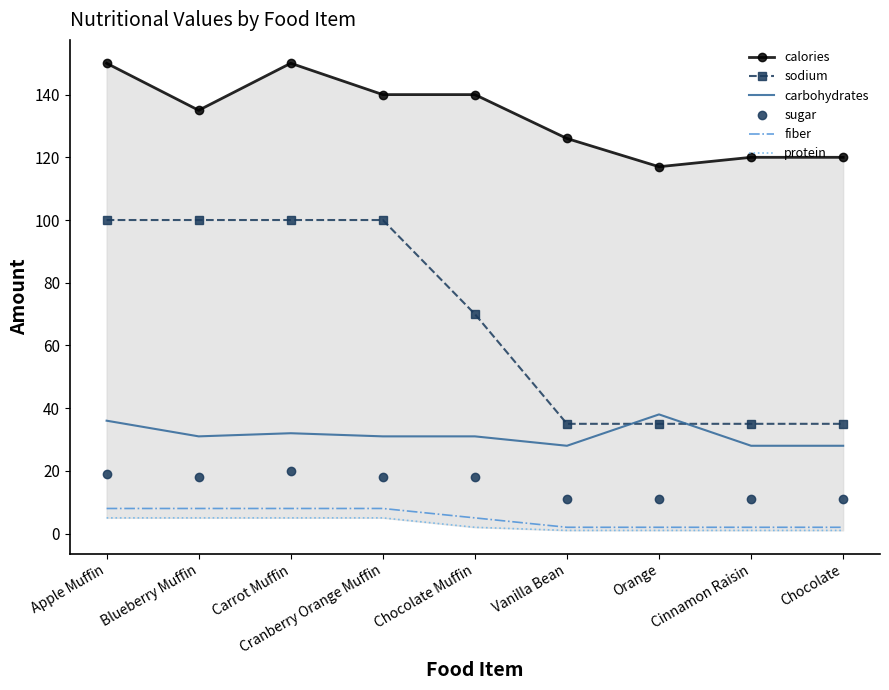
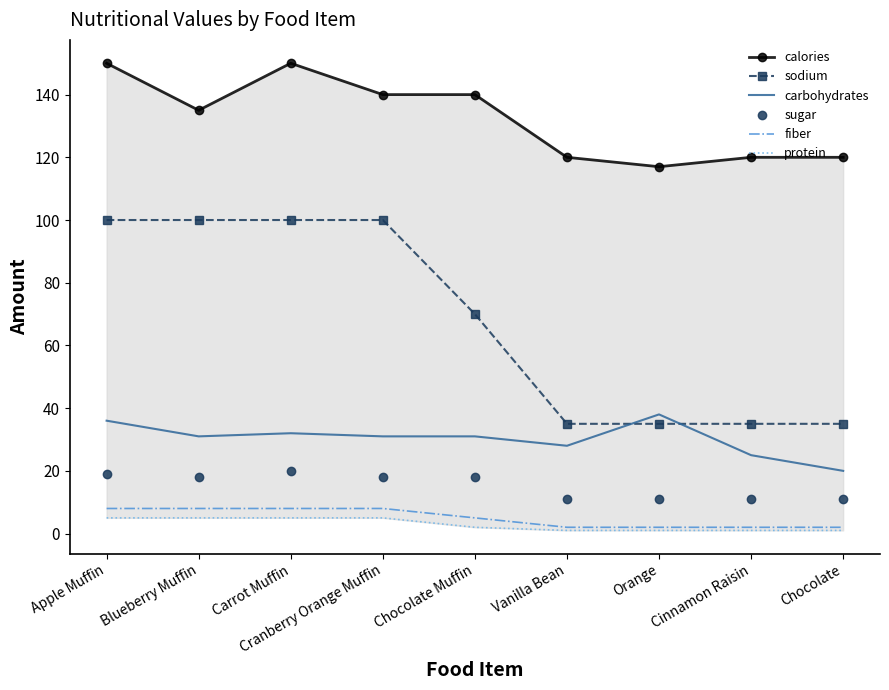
  {
    "calories": {
      "Apple Muffin": 150,
      "Blueberry Muffin": 135,
      "Carrot Muffin": 150,
      "Cranberry Orange Muffin": 140,
      "Chocolate Muffin": 140,
-     "Vanilla Bean": 126,
+     "Vanilla Bean": 120,
      "Orange": 117,
      "Cinnamon Raisin": 120,
      "Chocolate": 120
    },
    "carbohydrates": {
      "Apple Muffin": 36,
      "Blueberry Muffin": 31,
      "Carrot Muffin": 32,
      "Cranberry Orange Muffin": 31,
      "Chocolate Muffin": 31,
      "Vanilla Bean": 28,
      "Orange": 38,
-     "Cinnamon Raisin": 28,
-     "Chocolate": 28
+     "Cinnamon Raisin": 25,
+     "Chocolate": 20
    }
  }
